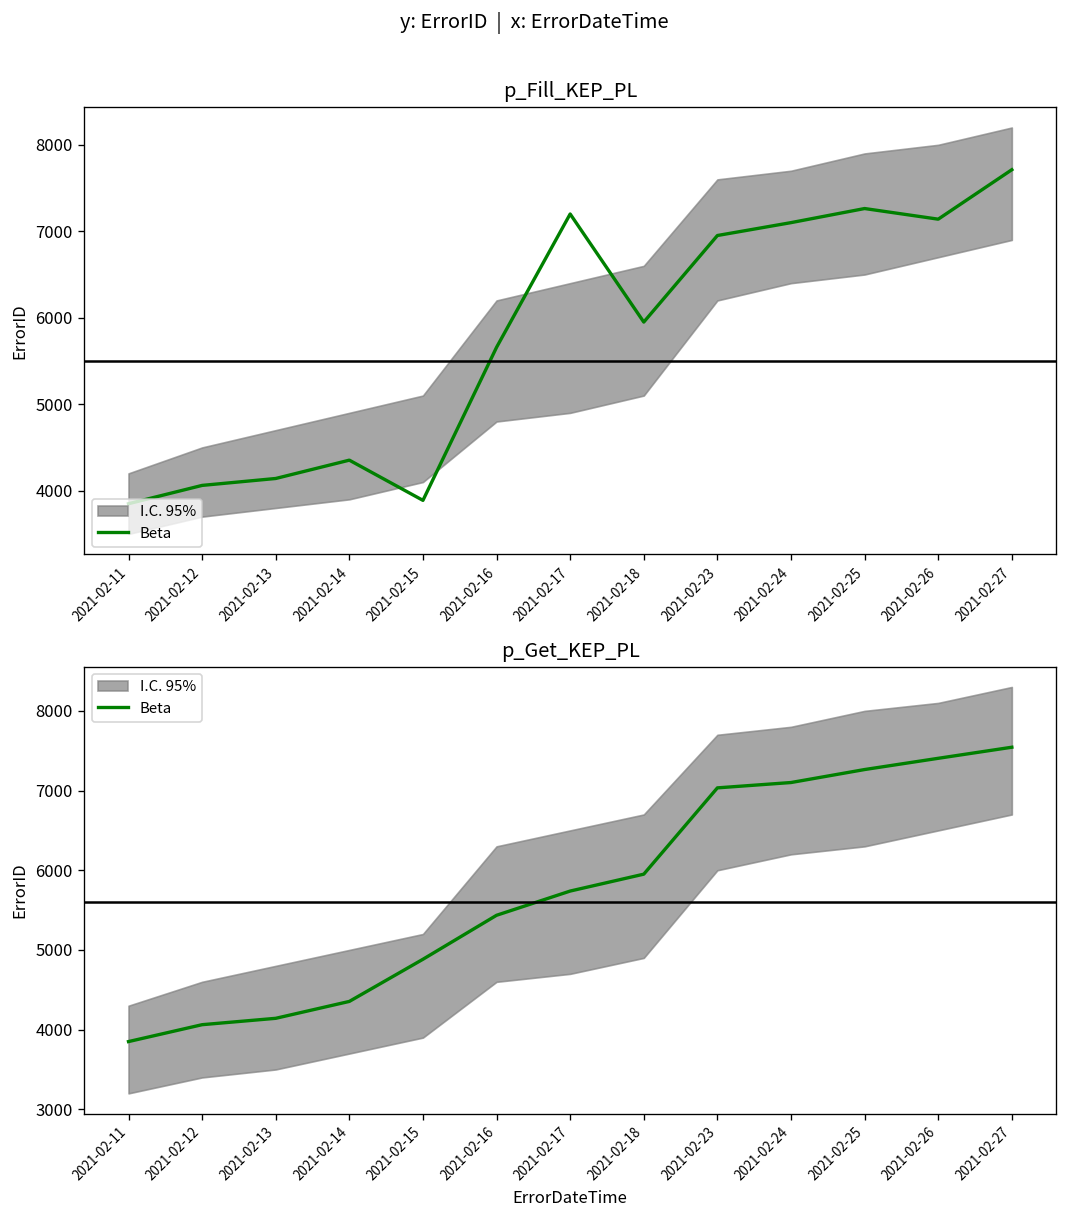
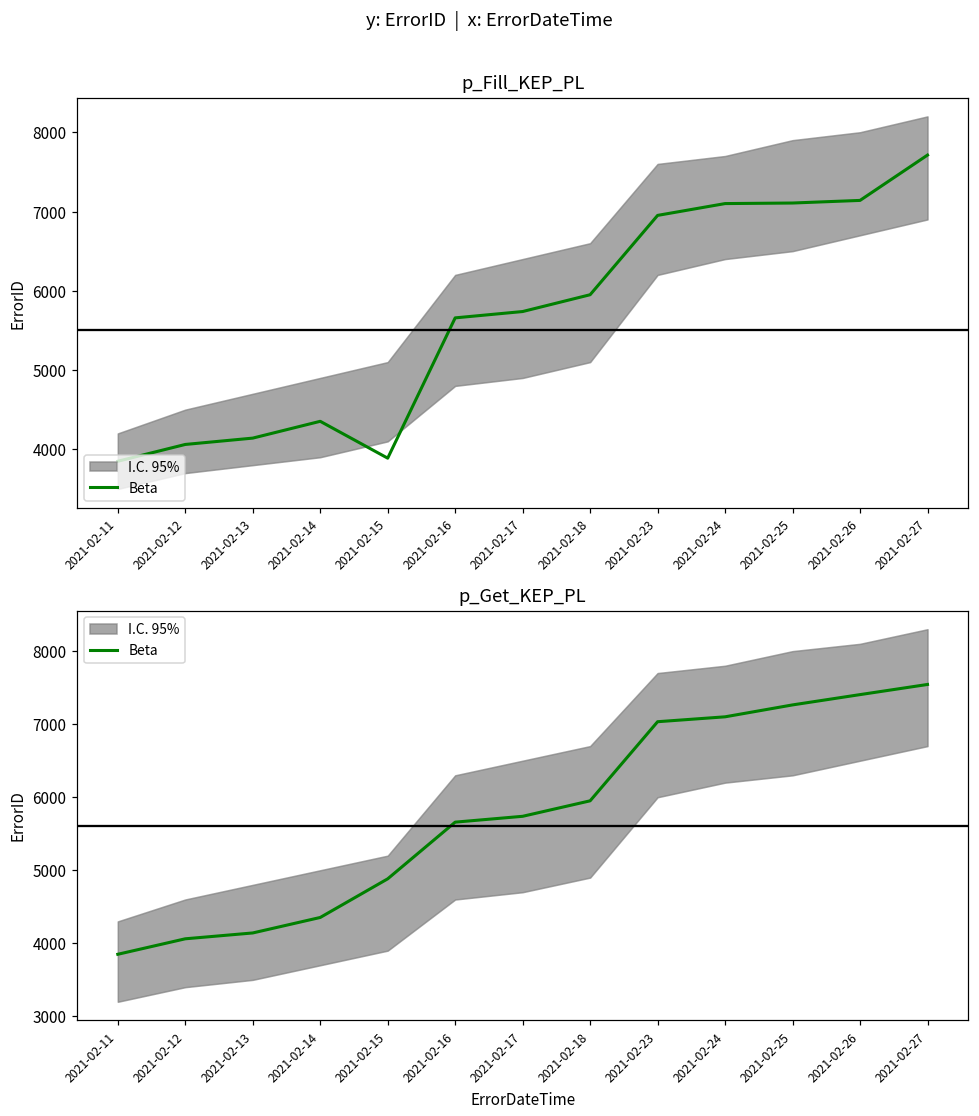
  {
    "p_Fill_KEP_PL": {
      "Beta": {
        "2021-02-12": 4100,
        "2021-02-13": 4100,
        "2021-02-14": 4400,
        "2021-02-15": 3900,
        "2021-02-16": 5700,
-       "2021-02-17": 7200,
+       "2021-02-17": 5700,
        "2021-02-18": 6000,
        "2021-02-23": 7000,
        "2021-02-24": 7100,
-       "2021-02-25": 7300,
+       "2021-02-25": 7100,
        "2021-02-26": 7100,
        "2021-02-27": 7700
      }
    },
    "p_Get_KEP_PL": {
      "Beta": {
        "2021-02-11": 3900,
        "2021-02-12": 4100,
        "2021-02-13": 4100,
        "2021-02-14": 4400,
        "2021-02-15": 4900,
-       "2021-02-16": 5400,
+       "2021-02-16": 5700,
        "2021-02-17": 5700,
        "2021-02-18": 6000,
        "2021-02-23": 7000,
        "2021-02-24": 7100,
        "2021-02-25": 7300,
        "2021-02-26": 7400,
        "2021-02-27": 7500
      }
    }
  }
